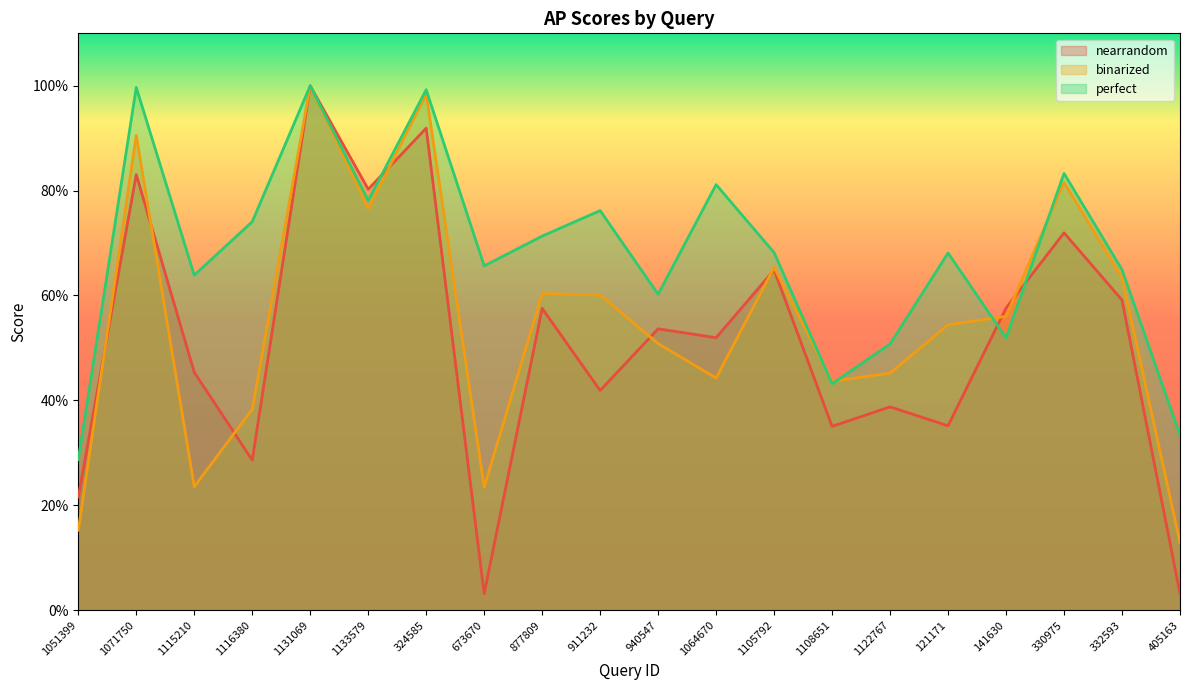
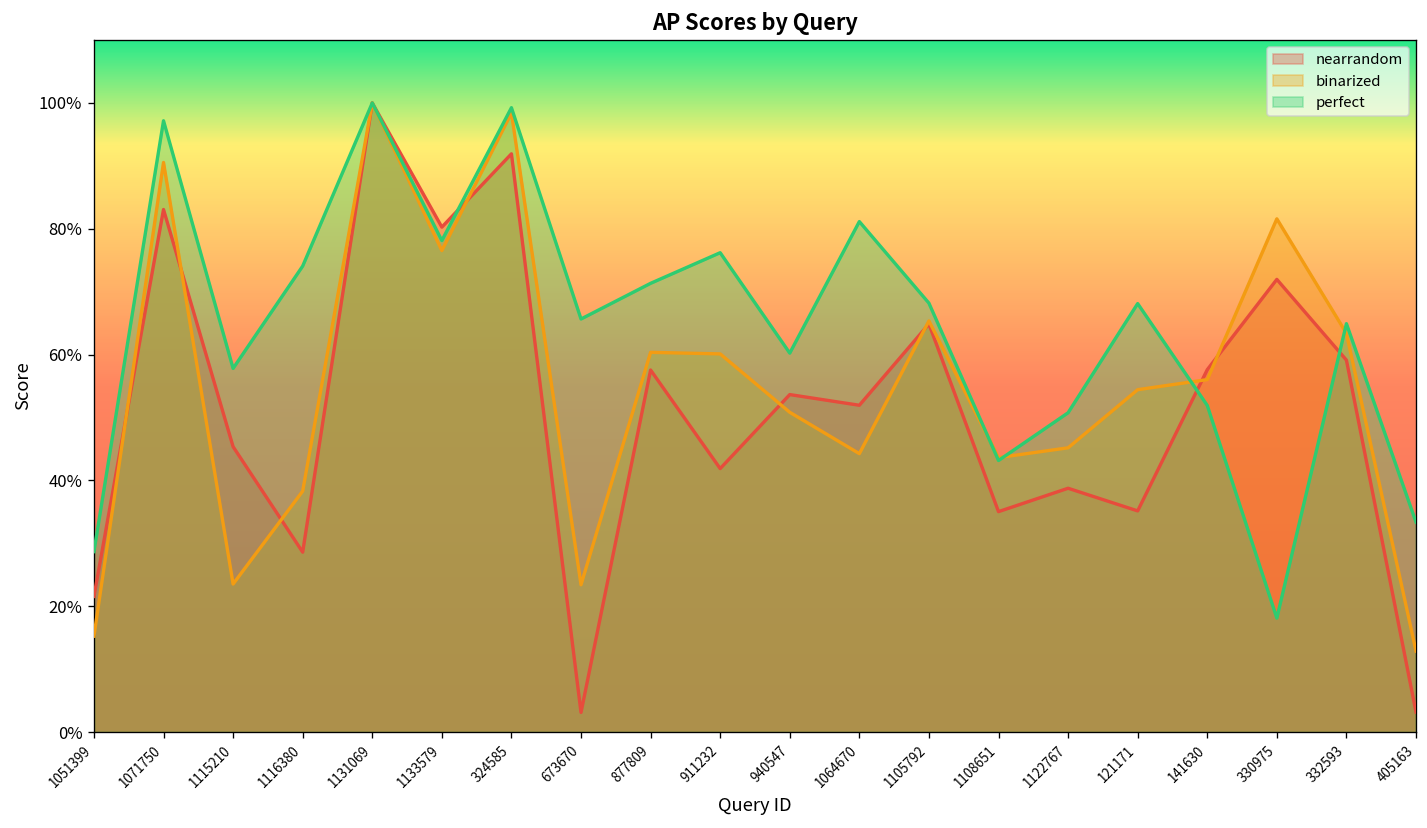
  {
    "perfect": {
      "1051399": "29%",
-     "1071750": "100%",
-     "1115210": "64%",
+     "1071750": "97%",
+     "1115210": "58%",
      "1116380": "74%",
      "1133579": "78%",
      "324585": "99%",
      "673670": "66%",
      "877809": "71%",
      "911232": "76%",
      "940547": "60%",
      "1064670": "81%",
      "1105792": "68%",
      "1122767": "51%",
      "121171": "68%",
      "141630": "52%",
-     "330975": "83%",
+     "330975": "18%",
      "332593": "65%",
      "405163": "33%"
    }
  }
